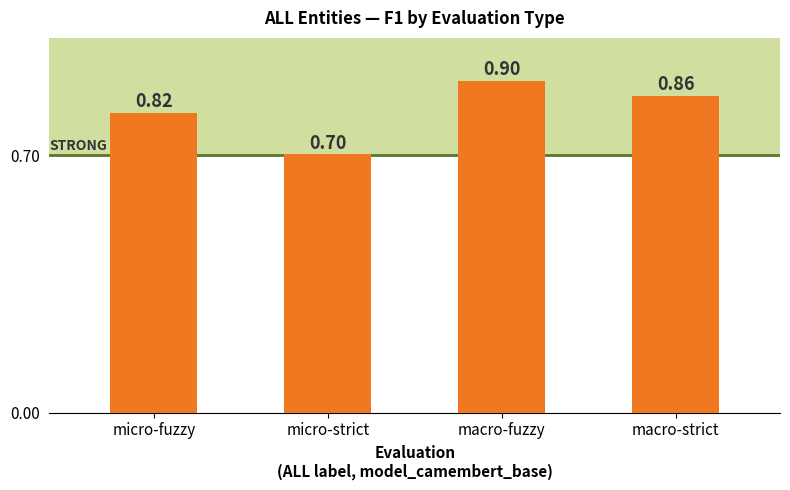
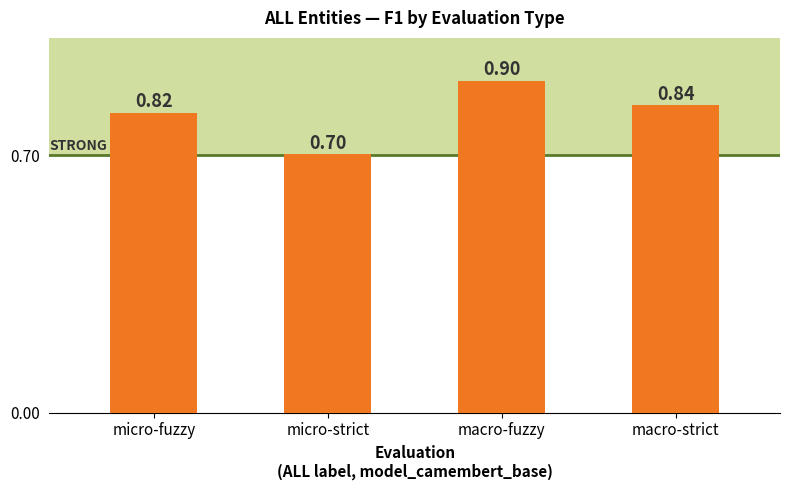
  {
    "micro-fuzzy": 0.82,
    "micro-strict": 0.70,
    "macro-fuzzy": 0.90,
-   "macro-strict": 0.86
+   "macro-strict": 0.84
  }
